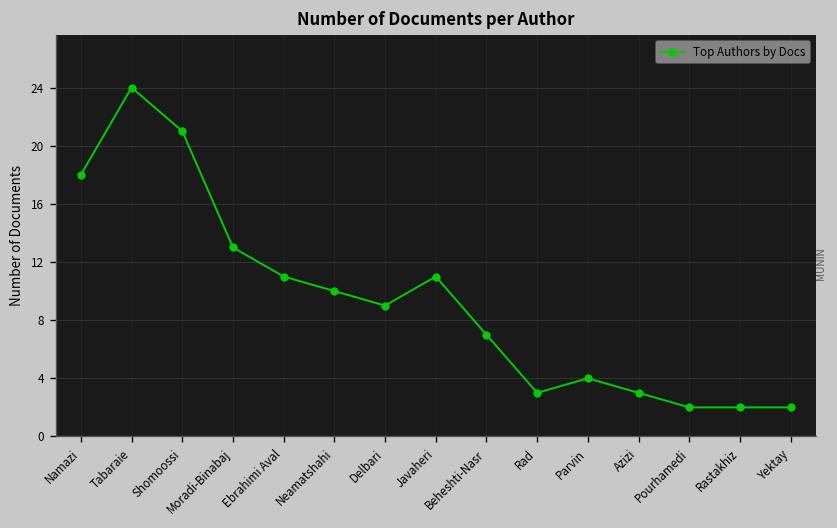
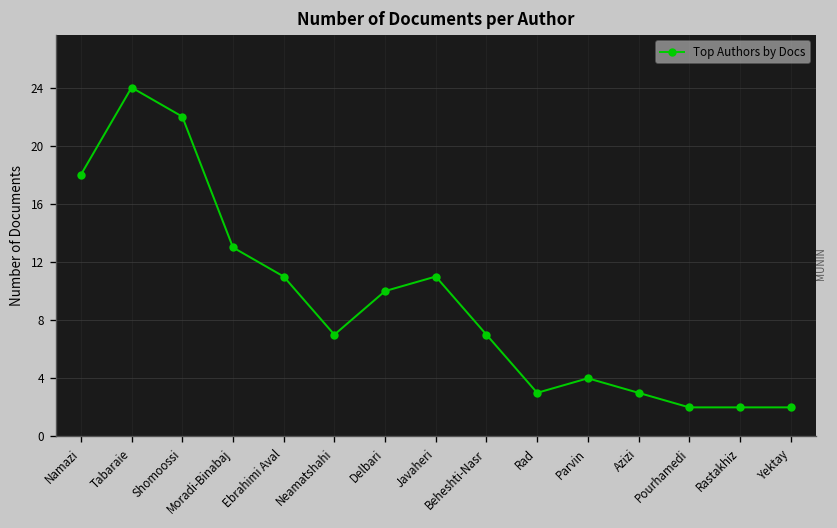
  {
    "Namazi": 18,
    "Tabaraie": 24,
-   "Shomoossi": 21,
+   "Shomoossi": 22,
    "Moradi-Binabaj": 13,
    "Ebrahimi Aval": 11,
-   "Neamatshahi": 10,
-   "Delbari": 9,
+   "Neamatshahi": 7,
+   "Delbari": 10,
    "Javaheri": 11,
    "Beheshti-Nasr": 7,
    "Rad": 3,
    "Parvin": 4,
    "Azizi": 3,
    "Pourhamedi": 2,
    "Rastakhiz": 2,
    "Yektay": 2
  }
